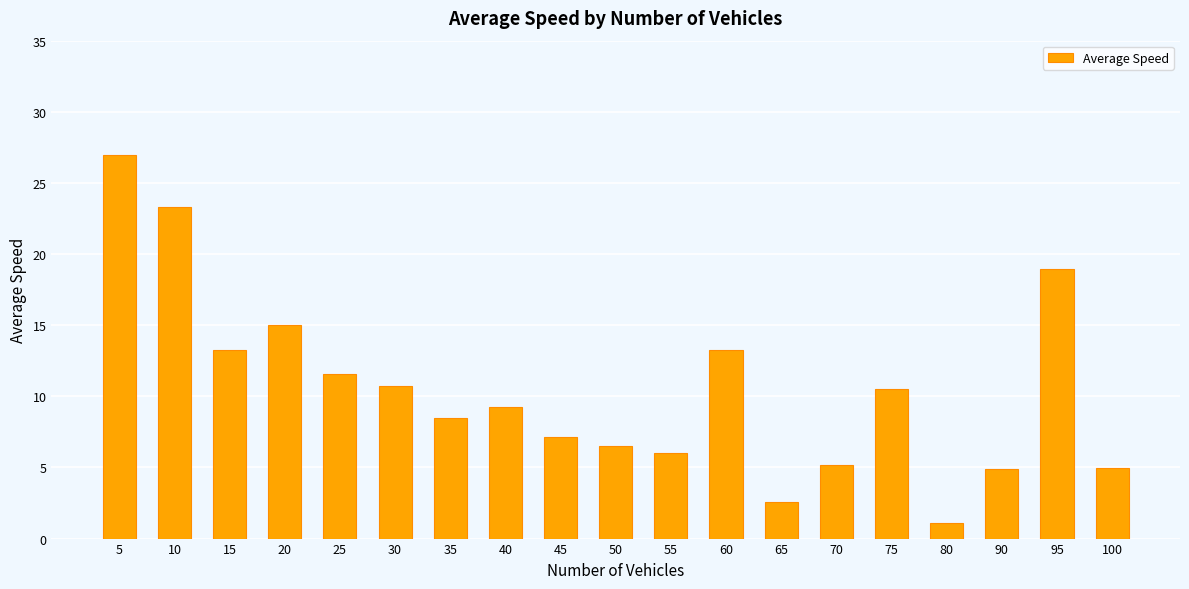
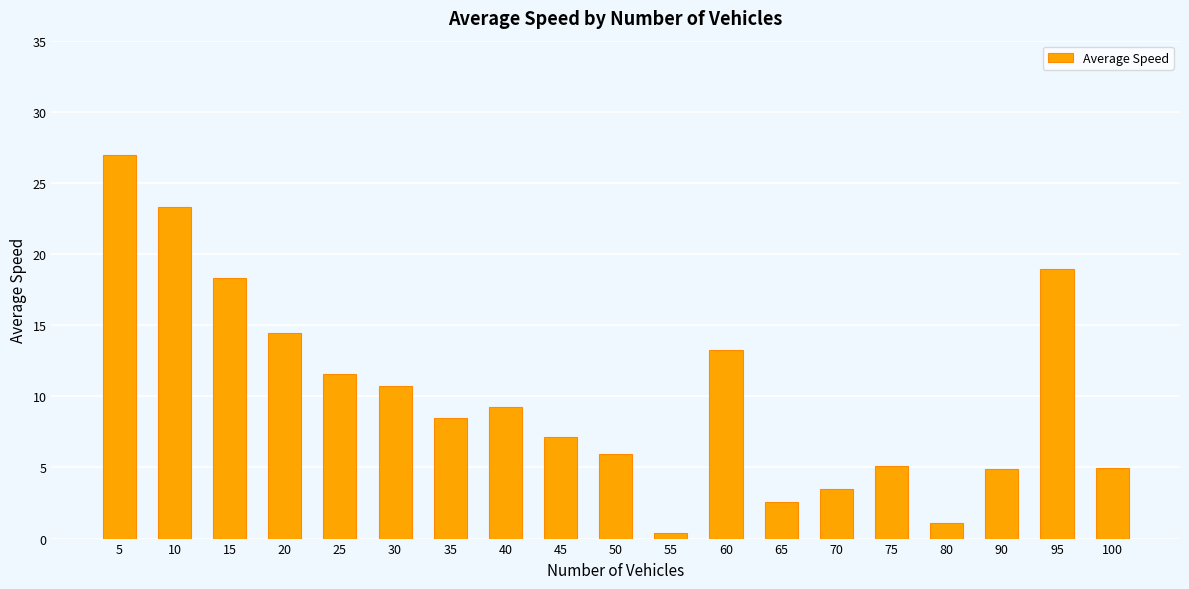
  {
    "5": 26.9,
    "10": 23.3,
-   "15": 13.2,
-   "20": 15.0,
+   "15": 18.3,
+   "20": 14.5,
    "25": 11.6,
    "30": 10.7,
    "35": 8.4,
    "40": 9.2,
    "45": 7.1,
-   "50": 6.5,
-   "55": 6.0,
+   "50": 5.9,
+   "55": 0.4,
    "60": 13.3,
    "65": 2.6,
-   "70": 5.2,
-   "75": 10.5,
+   "70": 3.5,
+   "75": 5.1,
    "80": 1.1,
    "90": 4.9,
    "95": 19.0,
    "100": 4.9
  }
